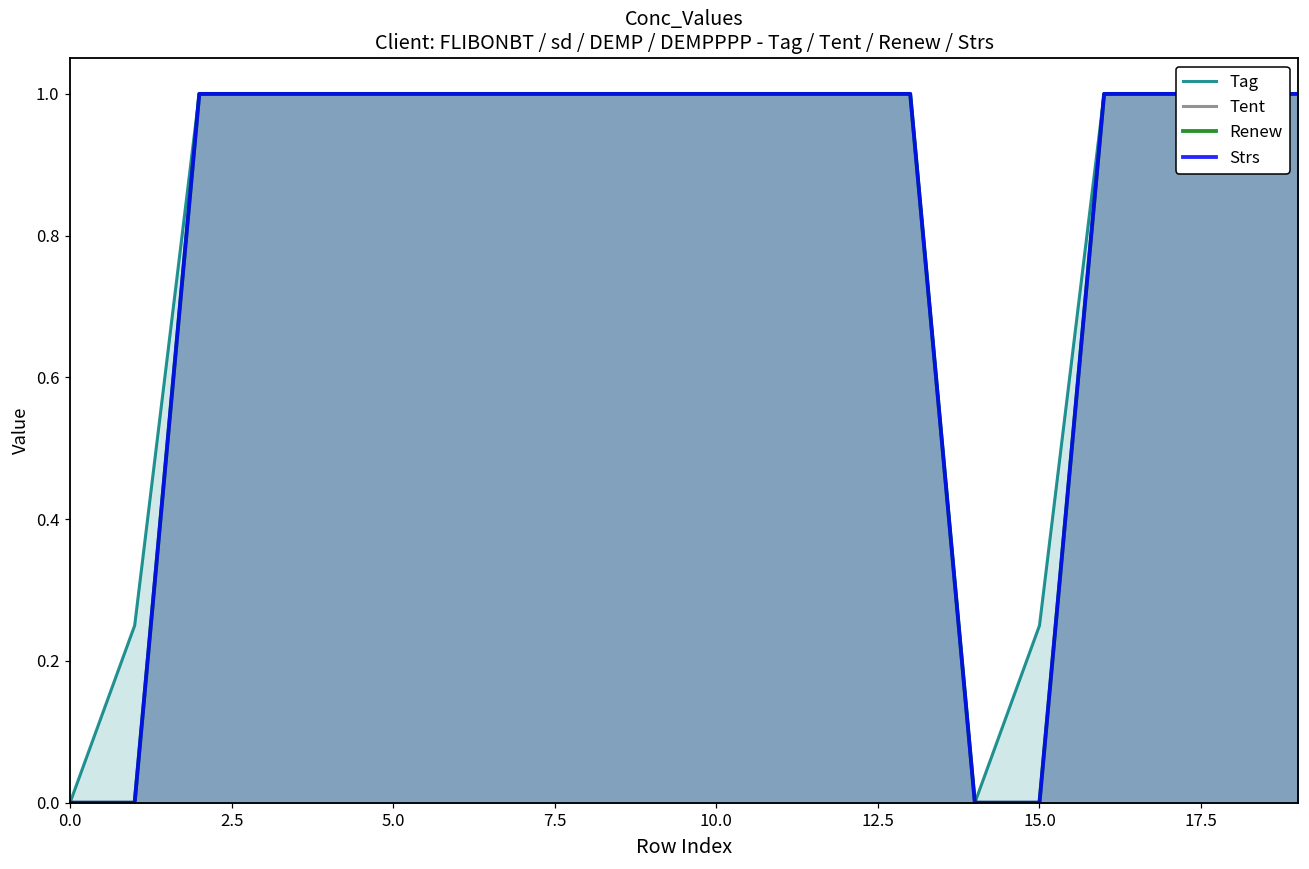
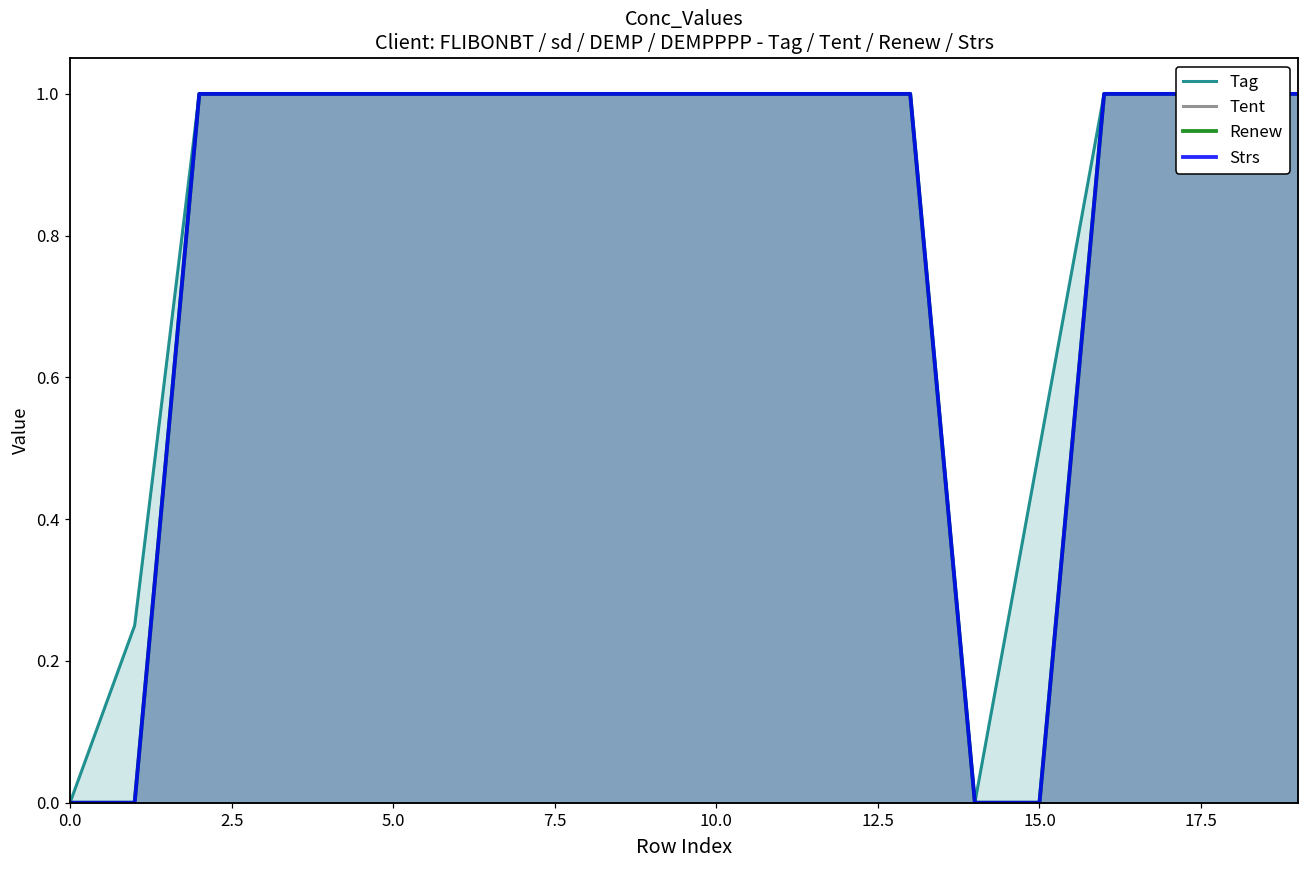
  {
    "Tag": {
-     "15.0": 0.25
+     "15.0": 0.50
    },
    "Strs": {
      "15.0": 0.00
    }
  }
